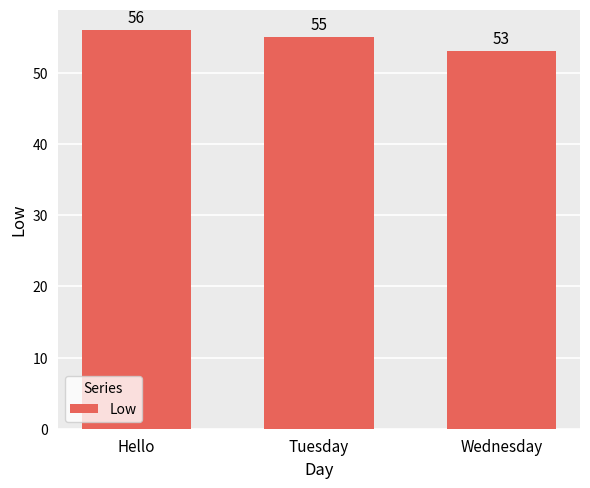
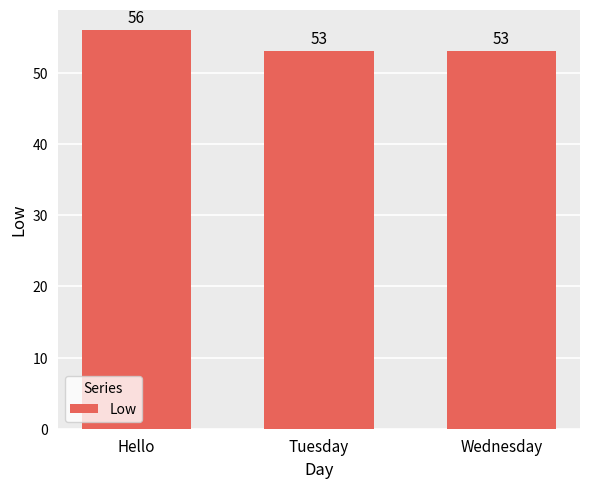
  {
    "Hello": 56,
-   "Tuesday": 55,
+   "Tuesday": 53,
    "Wednesday": 53
  }
